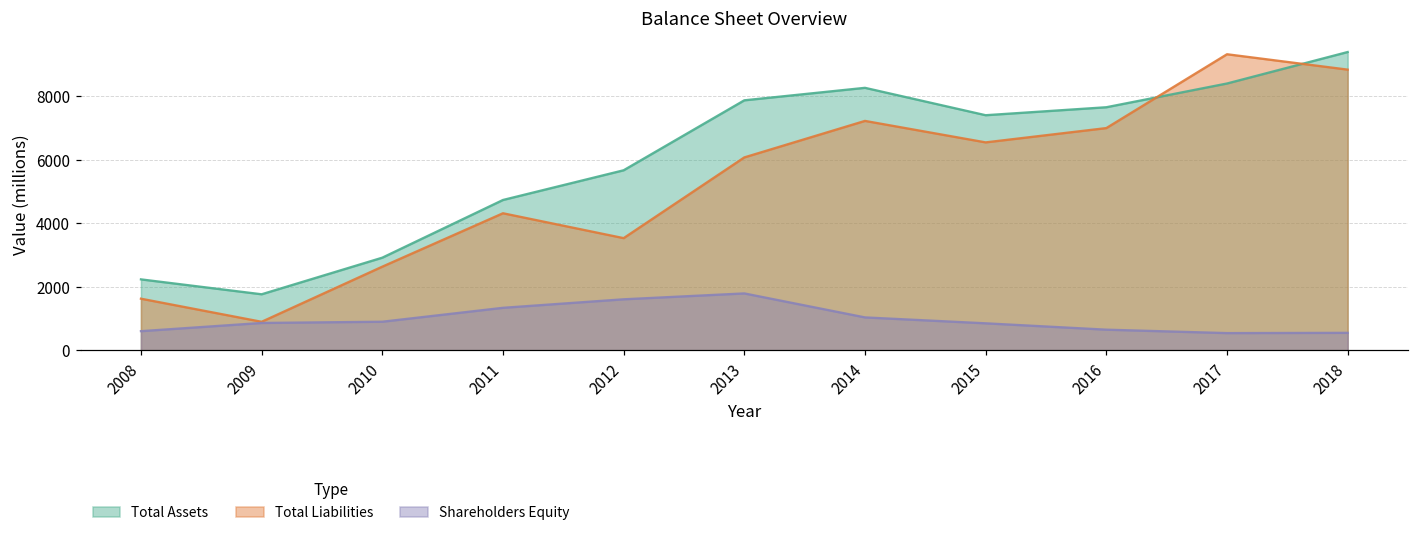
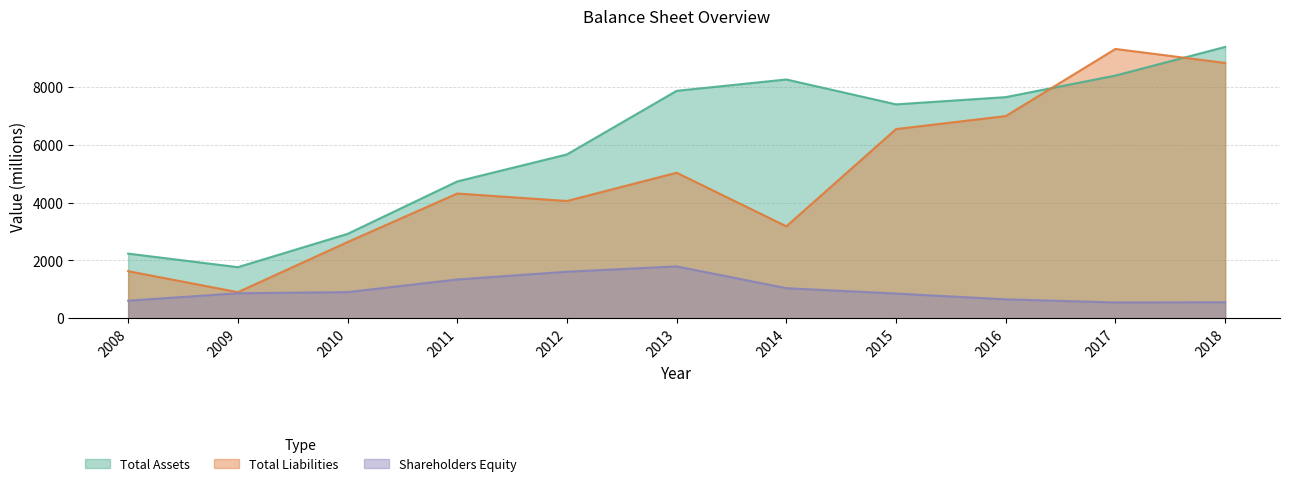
  {
    "Total Liabilities": {
      "2008": 1600,
      "2010": 2600,
      "2011": 4300,
-     "2012": 3500,
-     "2013": 6100,
-     "2014": 7200,
+     "2012": 4100,
+     "2013": 5000,
+     "2014": 3200,
      "2015": 6600,
      "2016": 7000,
      "2017": 9300,
      "2018": 8800
    }
  }
